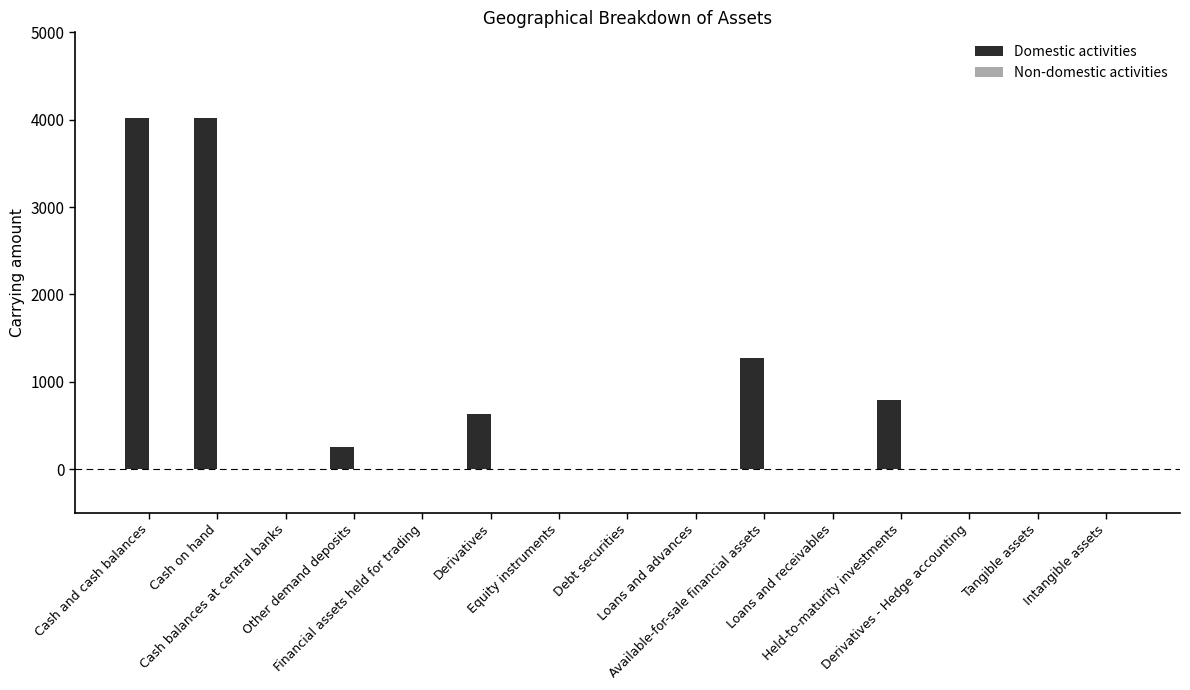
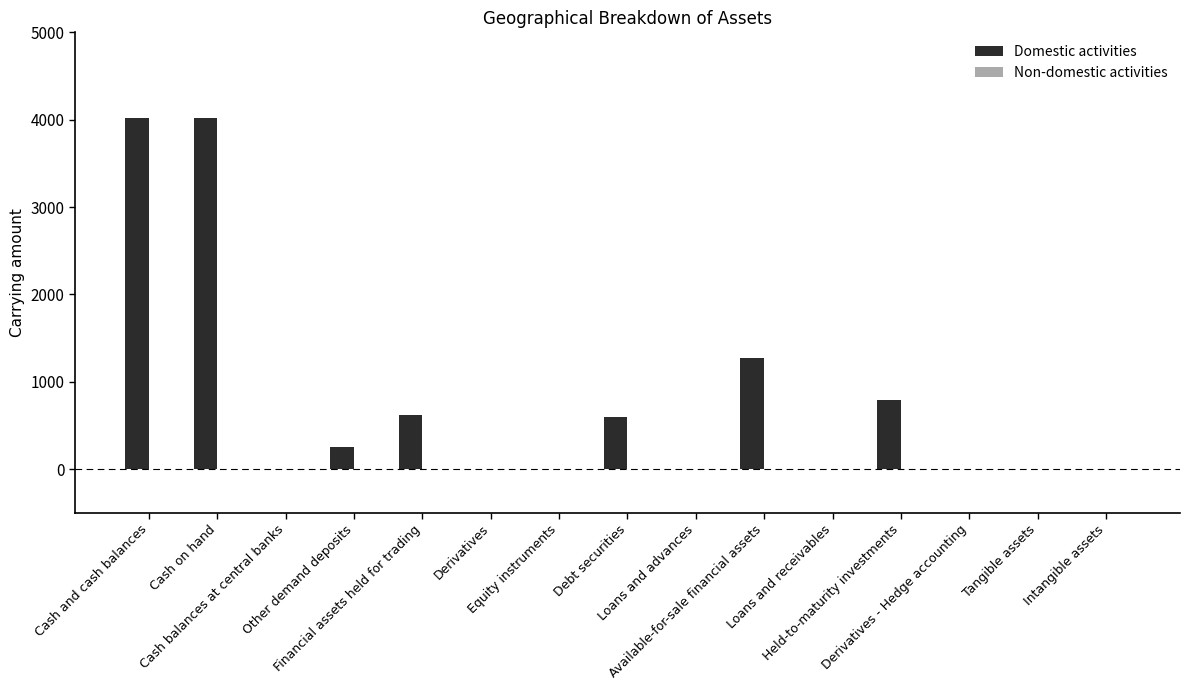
  {
    "Domestic activities": {
      "Cash and cash balances": 4000,
      "Cash on hand": 4000,
      "Cash balances at central banks": 0,
      "Other demand deposits": 300,
-     "Financial assets held for trading": 0,
-     "Derivatives": 600,
+     "Financial assets held for trading": 600,
+     "Derivatives": 0,
      "Equity instruments": 0,
-     "Debt securities": 0,
+     "Debt securities": 600,
      "Loans and advances": 0,
      "Available-for-sale financial assets": 1300,
      "Loans and receivables": 0,
      "Held-to-maturity investments": 800,
      "Derivatives - Hedge accounting": 0,
      "Tangible assets": 0,
      "Intangible assets": 0
    },
    "Non-domestic activities": {
      "Cash and cash balances": 0,
      "Cash on hand": 0,
      "Cash balances at central banks": 0,
      "Other demand deposits": 0,
      "Financial assets held for trading": 0,
      "Derivatives": 0,
      "Equity instruments": 0,
      "Debt securities": 0,
      "Loans and advances": 0,
      "Available-for-sale financial assets": 0,
      "Loans and receivables": 0,
      "Held-to-maturity investments": 0,
      "Derivatives - Hedge accounting": 0,
      "Tangible assets": 0,
      "Intangible assets": 0
    }
  }
